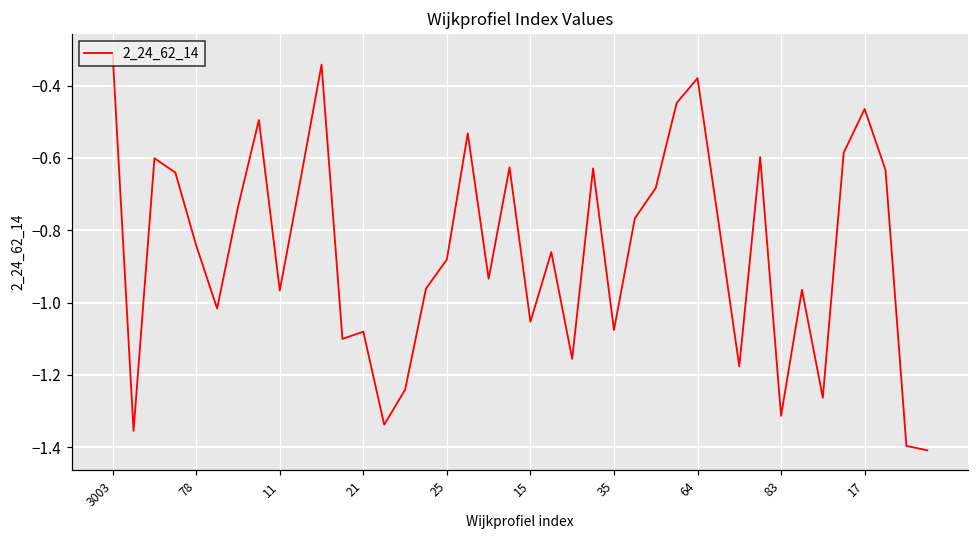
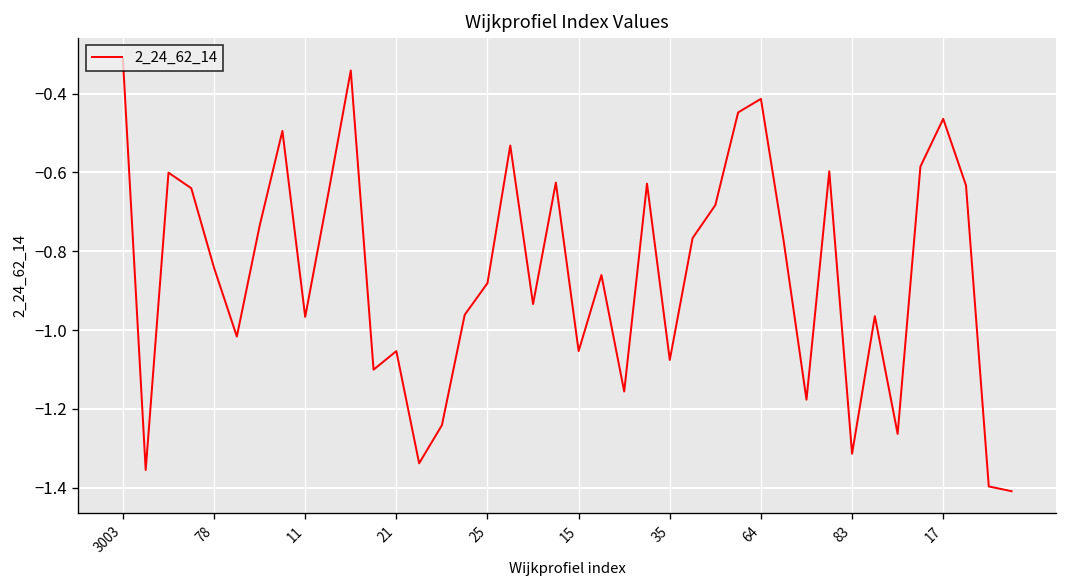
  {
    "78": -0.84,
    "11": -0.97,
-   "21": -1.08,
+   "21": -1.05,
    "25": -0.88,
    "15": -1.05,
    "35": -1.08,
-   "64": -0.38,
+   "64": -0.41,
    "83": -1.31,
    "17": -0.46
  }
